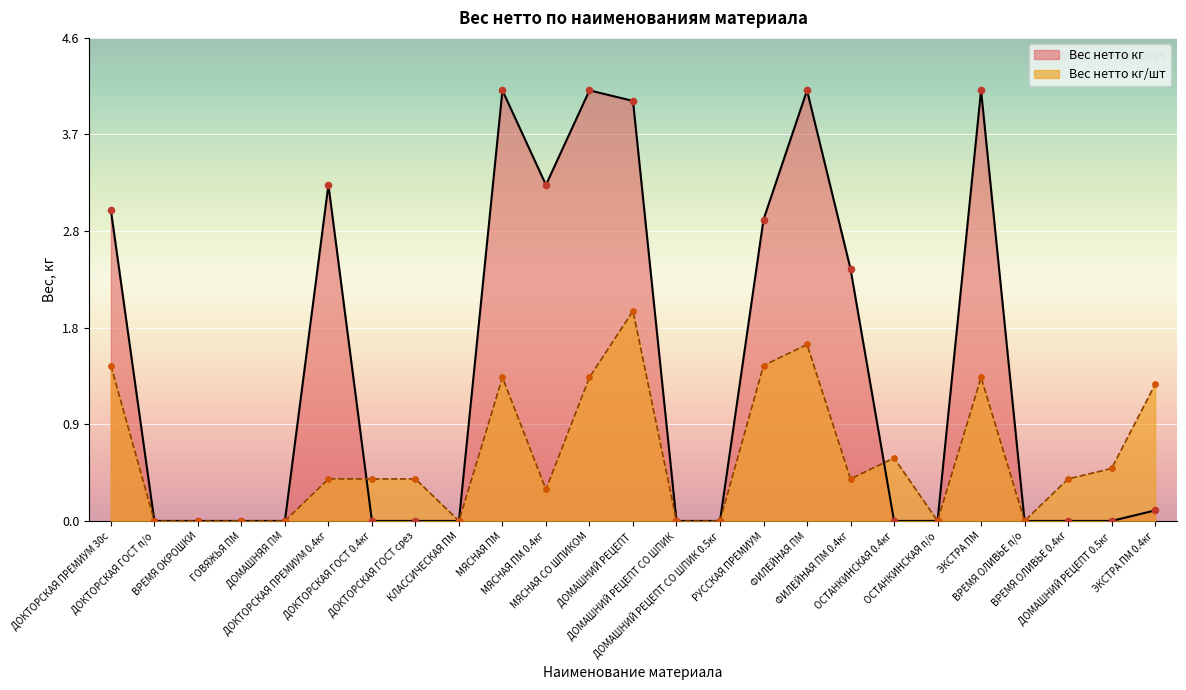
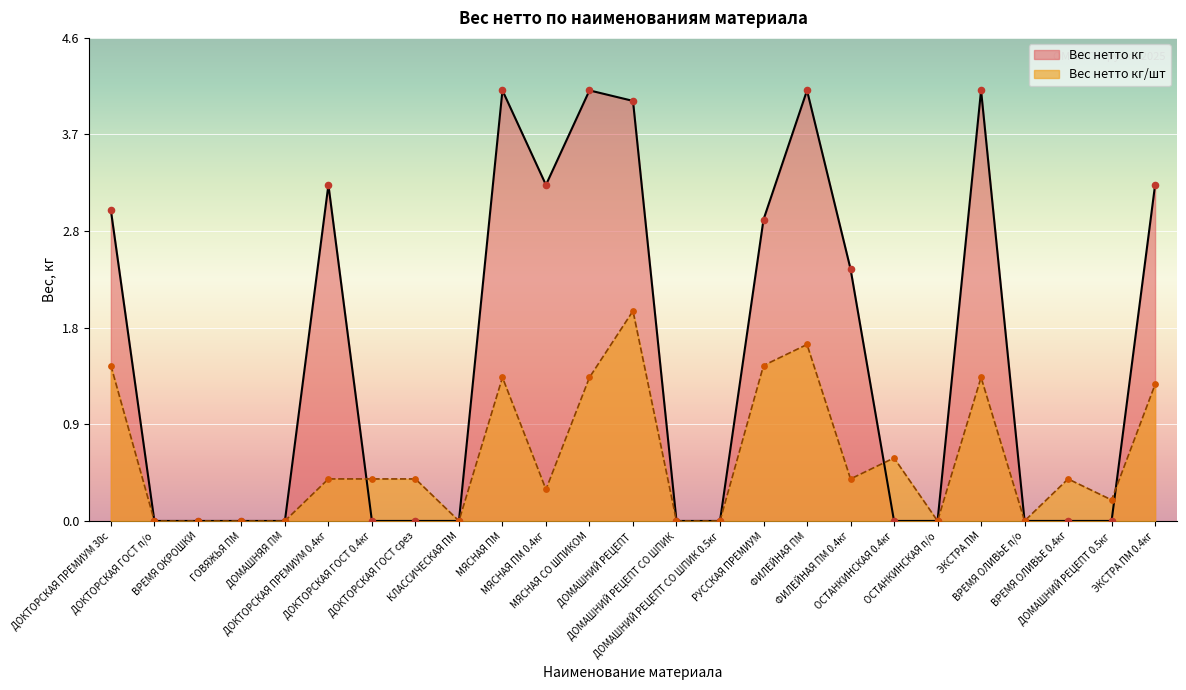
  {
    "Вес нетто кг": {
      "ДОКТОРСКАЯ ПРЕМИУМ 30с": 2.96,
      "ДОКТОРСКАЯ ПРЕМИУМ 0.4кг": 3.2,
      "ДОКТОРСКАЯ ГОСТ 0.4кг": 0.0,
      "ДОКТОРСКАЯ ГОСТ срез": 0.0,
      "МЯСНАЯ ПМ": 4.1,
      "МЯСНАЯ ПМ 0.4кг": 3.2,
      "МЯСНАЯ СО ШПИКОМ": 4.1,
      "ДОМАШНИЙ РЕЦЕПТ": 4.0,
      "РУССКАЯ ПРЕМИУМ": 2.87,
      "ФИЛЕЙНАЯ ПМ": 4.1,
      "ФИЛЕЙНАЯ ПМ 0.4кг": 2.4,
      "ОСТАНКИНСКАЯ 0.4кг": 0.0,
      "ЭКСТРА ПМ": 4.1,
      "ВРЕМЯ ОЛИВЬЕ 0.4кг": 0.0,
      "ДОМАШНИЙ РЕЦЕПТ 0.5кг": 0.0,
-     "ЭКСТРА ПМ 0.4кг": 0.1
+     "ЭКСТРА ПМ 0.4кг": 3.2
    },
    "Вес нетто кг/шт": {
      "ДОКТОРСКАЯ ПРЕМИУМ 30с": 1.5,
      "ДОКТОРСКАЯ ПРЕМИУМ 0.4кг": 0.4,
      "ДОКТОРСКАЯ ГОСТ 0.4кг": 0.4,
      "ДОКТОРСКАЯ ГОСТ срез": 0.4,
      "МЯСНАЯ ПМ": 1.37,
      "МЯСНАЯ ПМ 0.4кг": 0.3,
      "МЯСНАЯ СО ШПИКОМ": 1.37,
      "ДОМАШНИЙ РЕЦЕПТ": 2.0,
      "РУССКАЯ ПРЕМИУМ": 1.5,
      "ФИЛЕЙНАЯ ПМ": 1.7,
      "ФИЛЕЙНАЯ ПМ 0.4кг": 0.4,
      "ОСТАНКИНСКАЯ 0.4кг": 0.6,
      "ЭКСТРА ПМ": 1.37,
      "ВРЕМЯ ОЛИВЬЕ 0.4кг": 0.4,
-     "ДОМАШНИЙ РЕЦЕПТ 0.5кг": 0.5,
+     "ДОМАШНИЙ РЕЦЕПТ 0.5кг": 0.2,
      "ЭКСТРА ПМ 0.4кг": 1.3
    }
  }
